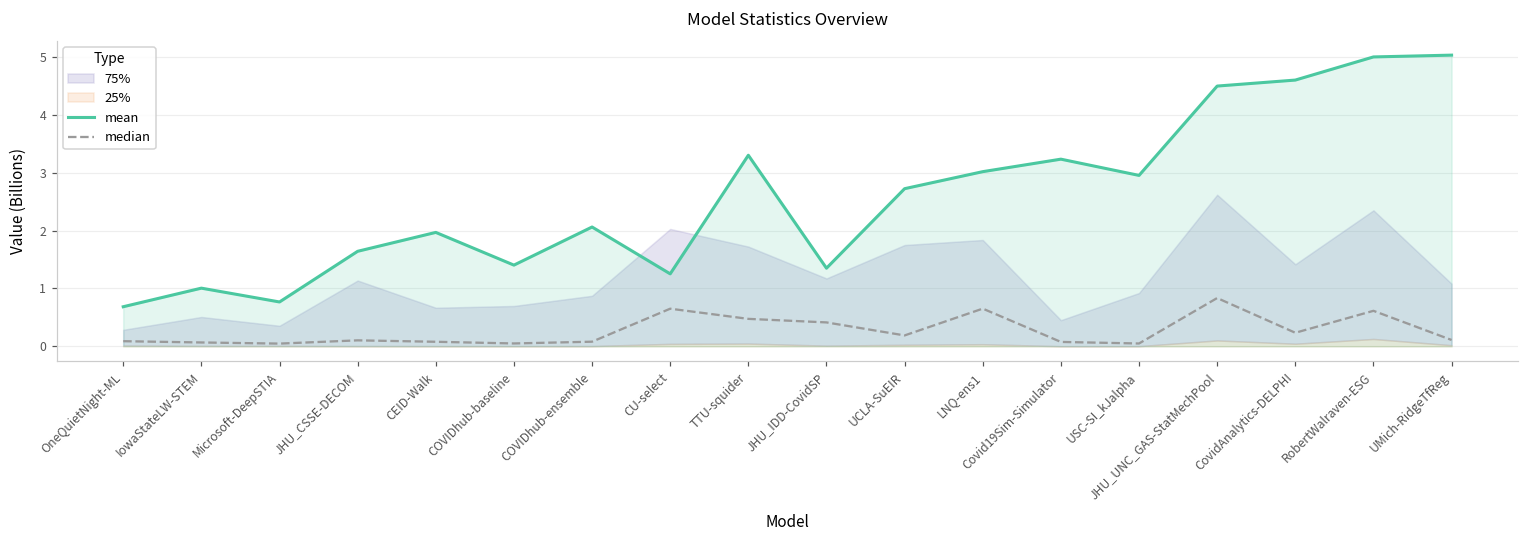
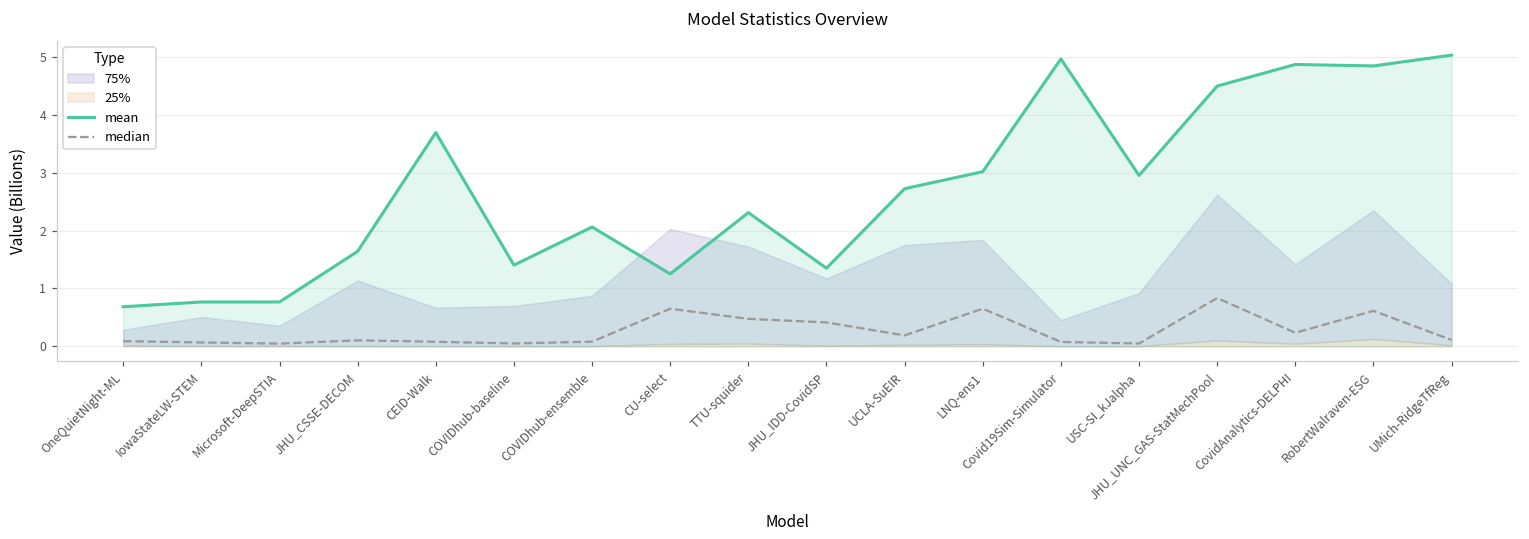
  {
    "mean": {
      "OneQuietNight-ML": 0.7,
-     "IowaStateLW-STEM": 1.0,
+     "IowaStateLW-STEM": 0.8,
      "Microsoft-DeepSTIA": 0.8,
      "JHU_CSSE-DECOM": 1.6,
-     "CEID-Walk": 2.0,
+     "CEID-Walk": 3.7,
      "COVIDhub-baseline": 1.4,
      "COVIDhub-ensemble": 2.1,
      "CU-select": 1.3,
-     "TTU-squider": 3.3,
+     "TTU-squider": 2.3,
      "JHU_IDD-CovidSP": 1.3,
      "UCLA-SuEIR": 2.7,
      "LNQ-ens1": 3.0,
-     "Covid19Sim-Simulator": 3.2,
+     "Covid19Sim-Simulator": 5.0,
      "USC-SI_kJalpha": 3.0,
      "JHU_UNC_GAS-StatMechPool": 4.5,
-     "CovidAnalytics-DELPHI": 4.6,
-     "RobertWalraven-ESG": 5.0,
+     "CovidAnalytics-DELPHI": 4.9,
+     "RobertWalraven-ESG": 4.8,
      "UMich-RidgeTfReg": 5.0
    }
  }
